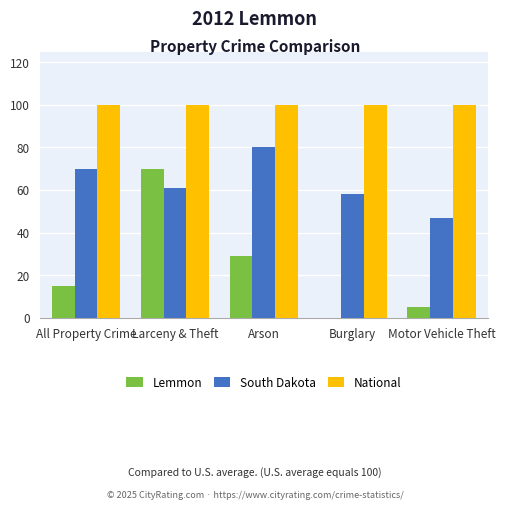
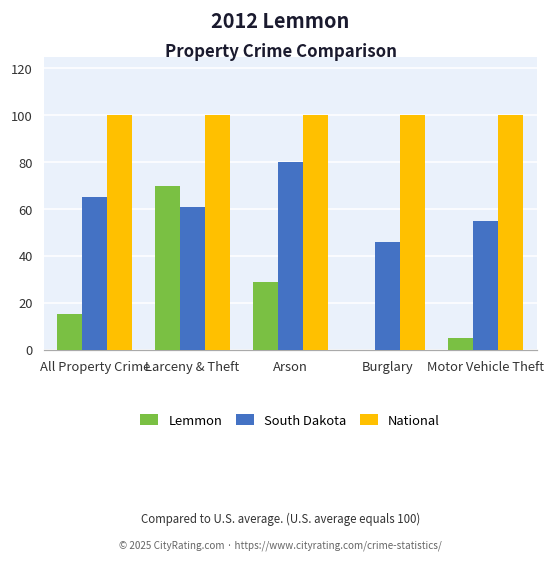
  {
    "Lemmon": {
      "All Property Crime": 15,
      "Larceny & Theft": 70,
      "Arson": 29,
      "Burglary": 0,
      "Motor Vehicle Theft": 5
    },
    "South Dakota": {
-     "All Property Crime": 70,
+     "All Property Crime": 65,
      "Larceny & Theft": 61,
      "Arson": 80,
-     "Burglary": 58,
-     "Motor Vehicle Theft": 47
+     "Burglary": 46,
+     "Motor Vehicle Theft": 55
    },
    "National": {
      "All Property Crime": 100,
      "Larceny & Theft": 100,
      "Arson": 100,
      "Burglary": 100,
      "Motor Vehicle Theft": 100
    }
  }
